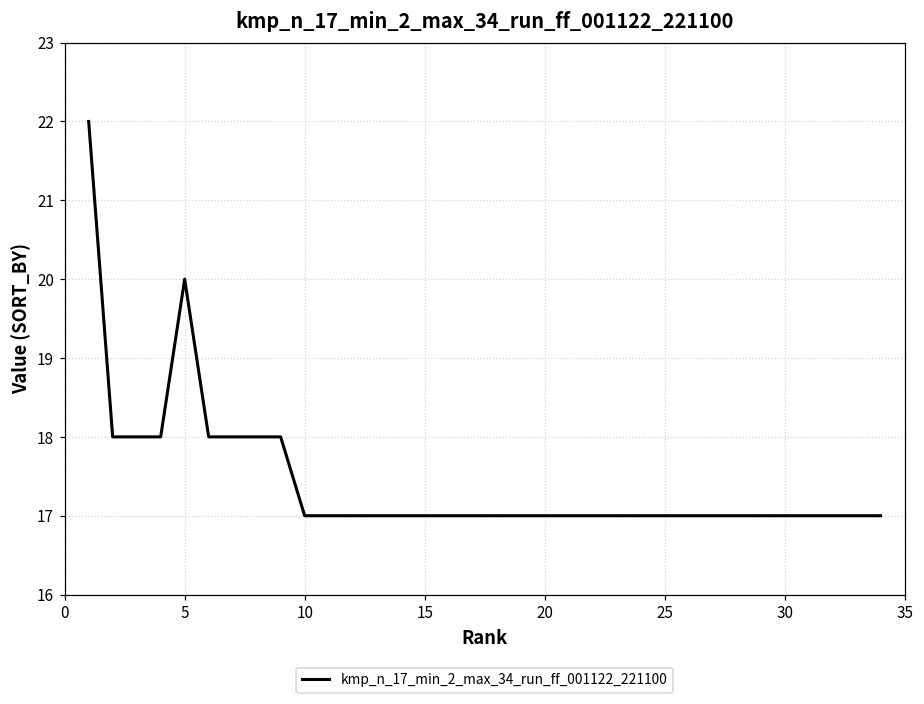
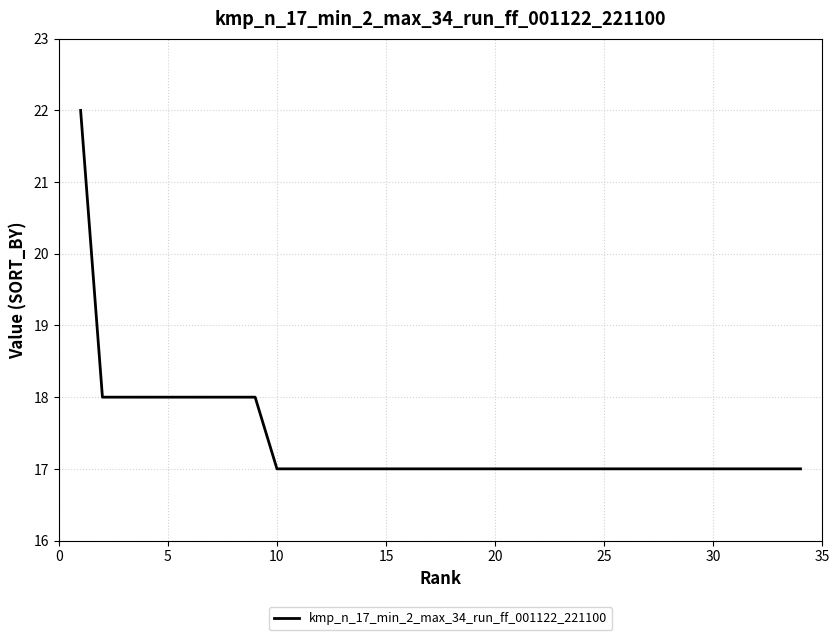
  {
-   "5": 20,
+   "5": 18,
    "10": 17,
    "15": 17,
    "20": 17,
    "25": 17,
    "30": 17
  }
